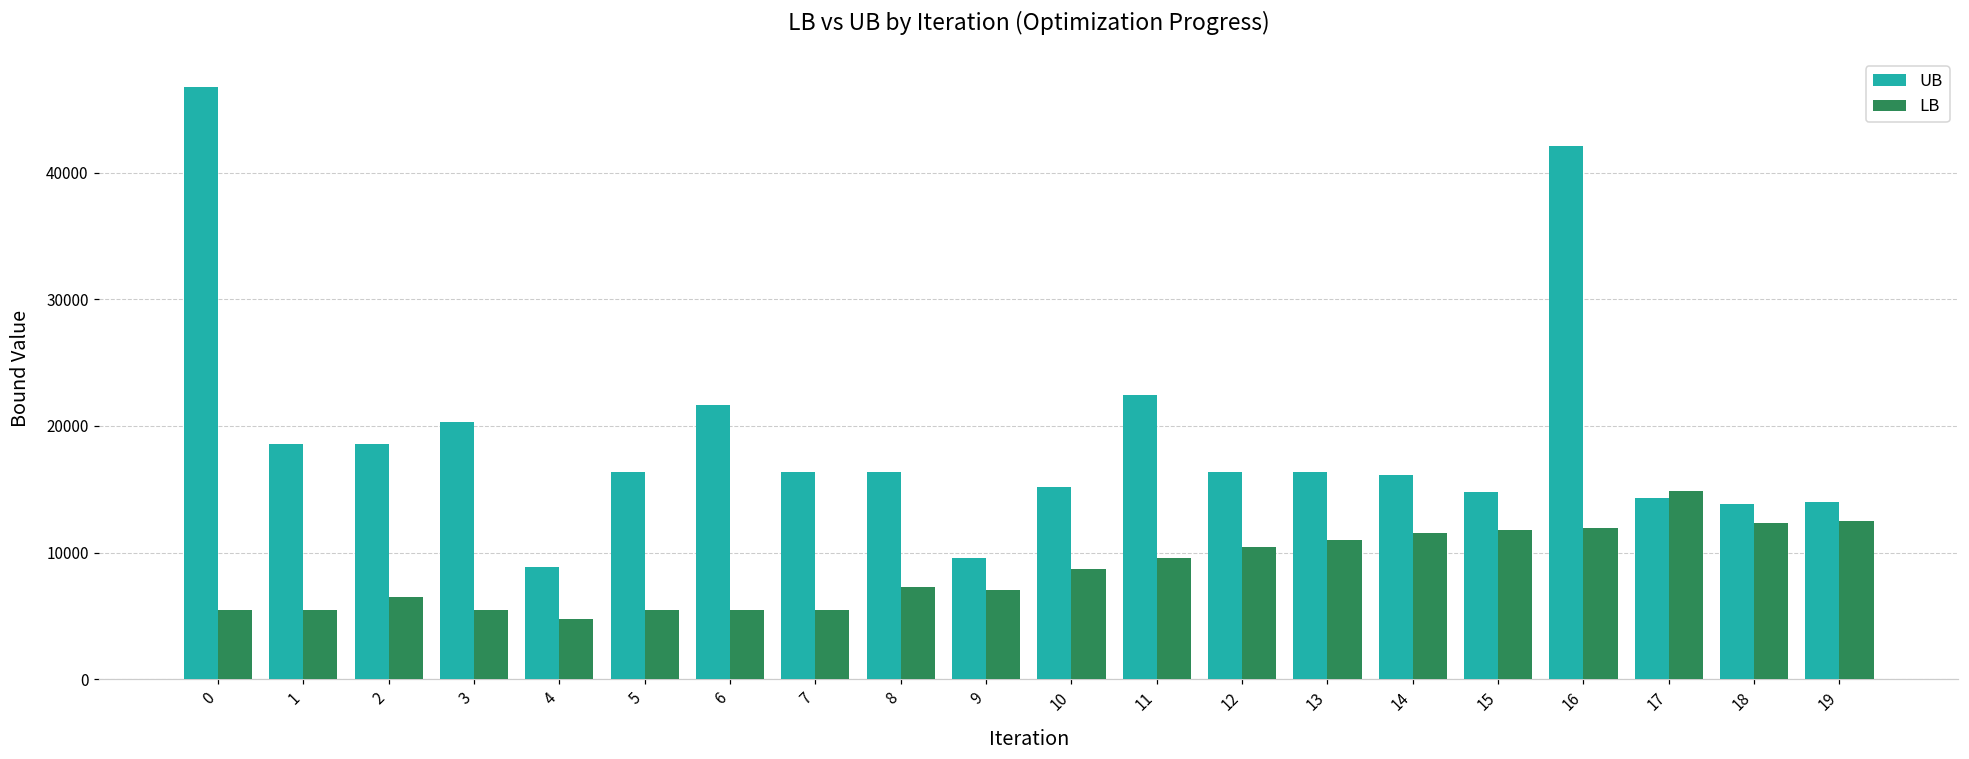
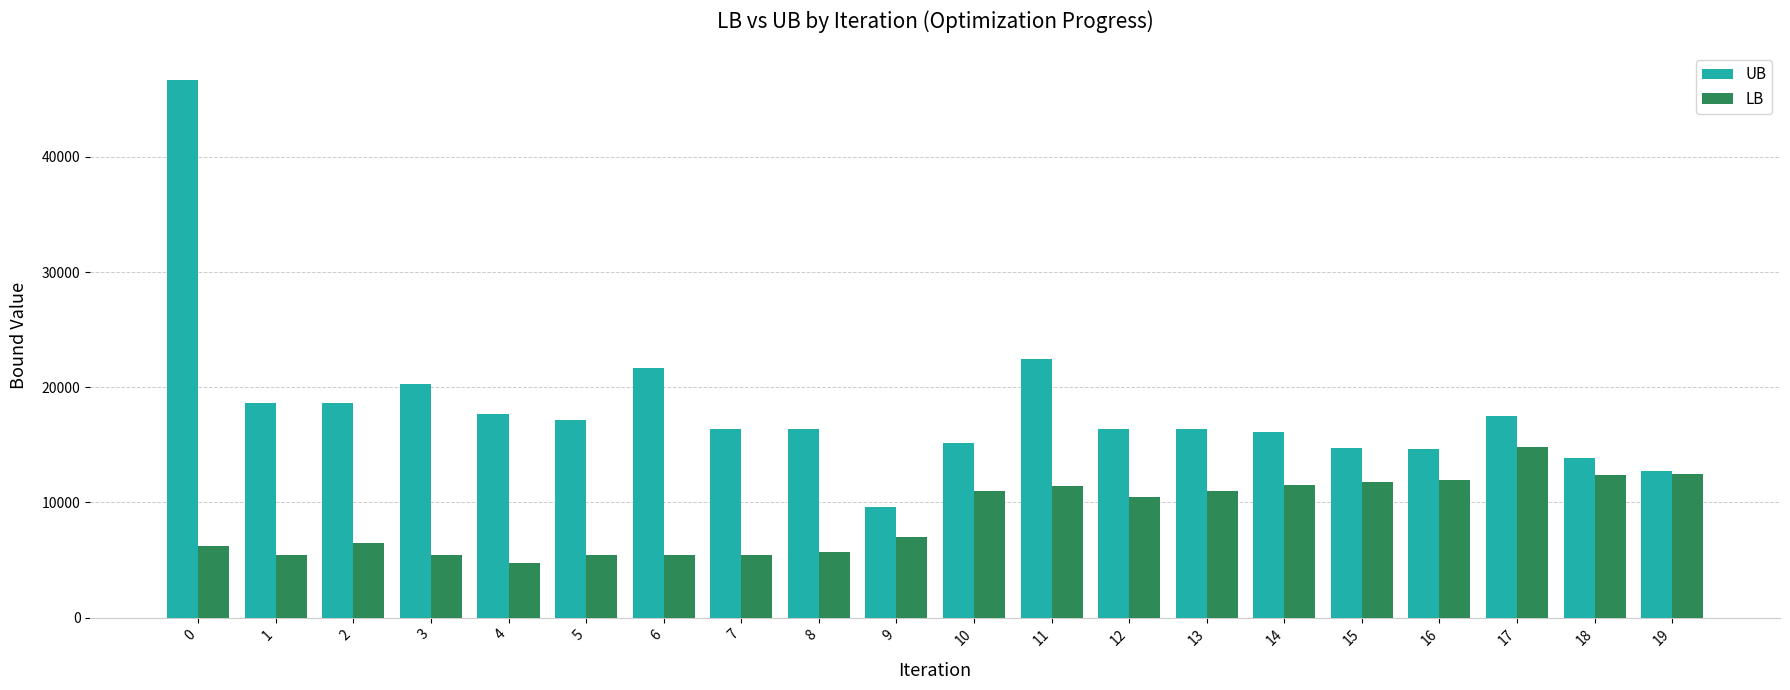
  {
    "UB": {
      "0": 46700,
      "1": 18600,
      "2": 18600,
      "3": 20300,
-     "4": 8900,
-     "5": 16400,
+     "4": 17700,
+     "5": 17100,
      "6": 21600,
      "7": 16400,
      "8": 16400,
      "9": 9600,
      "10": 15200,
      "11": 22400,
      "12": 16400,
      "13": 16400,
      "14": 16100,
      "15": 14800,
-     "16": 42100,
-     "17": 14300,
+     "16": 14600,
+     "17": 17500,
      "18": 13800,
-     "19": 14000
+     "19": 12800
    },
    "LB": {
-     "0": 5400,
+     "0": 6200,
      "1": 5400,
      "2": 6500,
      "3": 5400,
      "4": 4700,
      "5": 5400,
      "6": 5400,
      "7": 5400,
-     "8": 7300,
+     "8": 5700,
      "9": 7000,
-     "10": 8700,
-     "11": 9600,
+     "10": 11000,
+     "11": 11500,
      "12": 10500,
      "13": 11000,
      "14": 11500,
      "15": 11800,
      "16": 12000,
      "17": 14800,
      "18": 12400,
      "19": 12500
    }
  }
